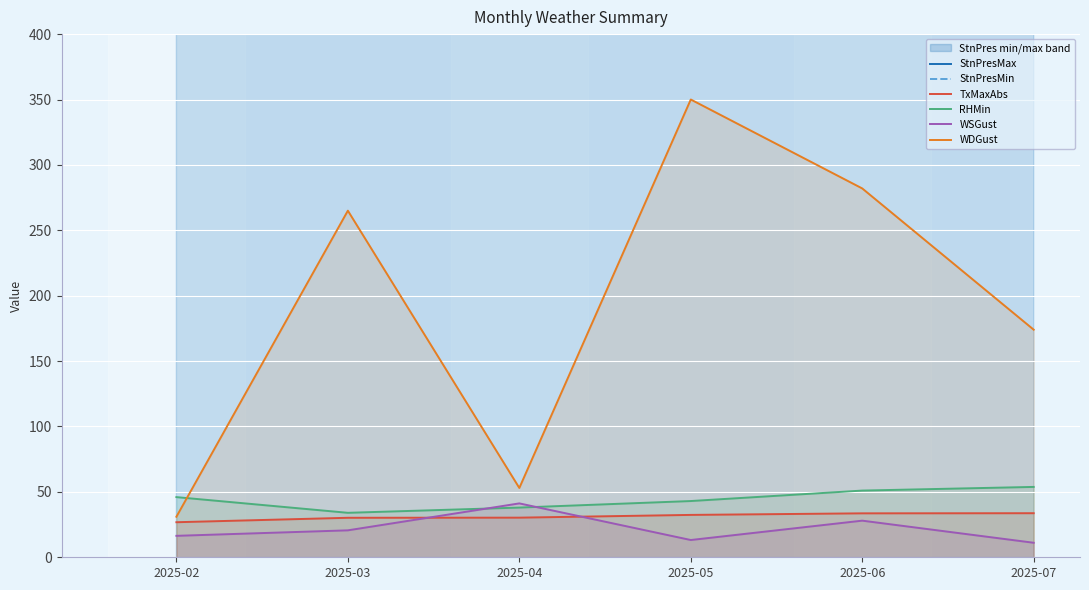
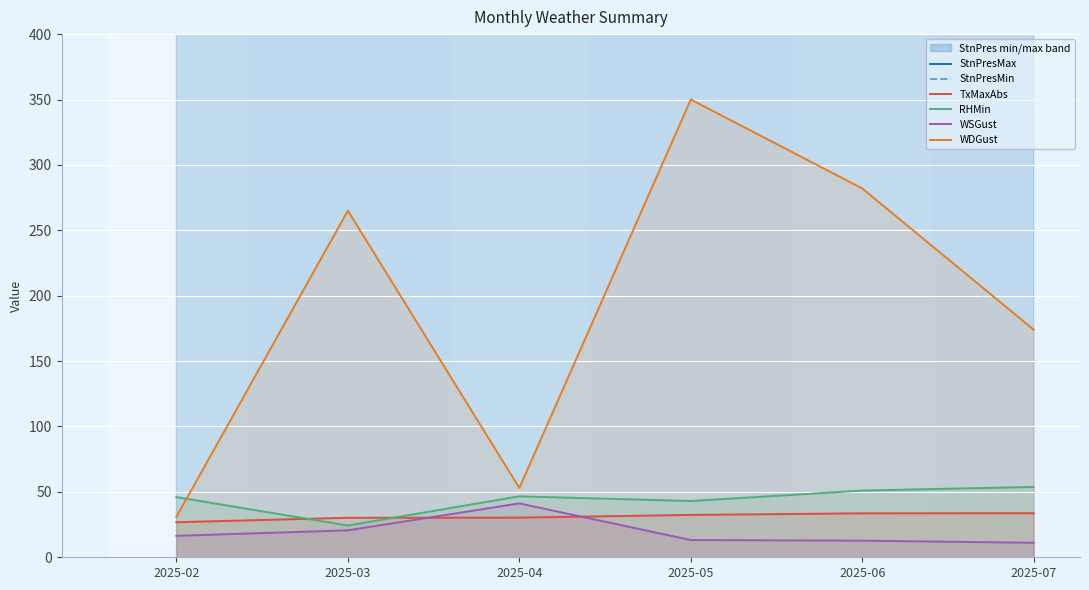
  {
    "RHMin": {
      "2025-02": 46,
-     "2025-03": 34,
-     "2025-04": 38,
+     "2025-03": 24,
+     "2025-04": 47,
      "2025-05": 43,
      "2025-06": 51,
      "2025-07": 54
    },
    "WSGust": {
      "2025-02": 16,
      "2025-03": 21,
      "2025-04": 41,
      "2025-05": 13,
-     "2025-06": 28,
+     "2025-06": 13,
      "2025-07": 11
    }
  }
